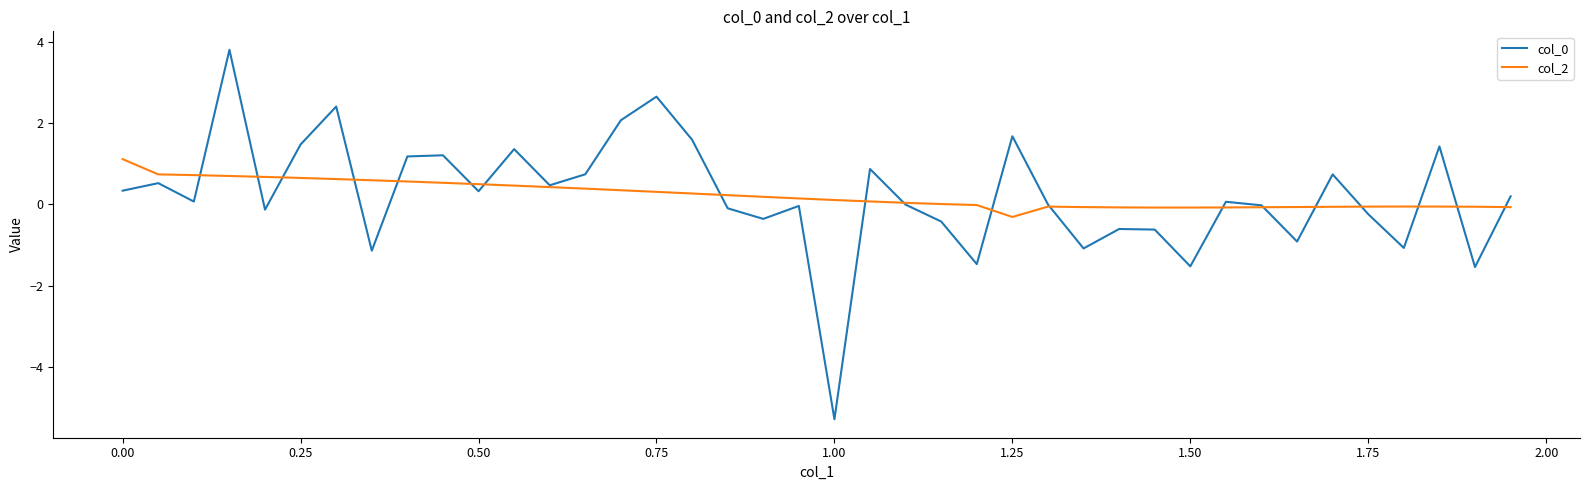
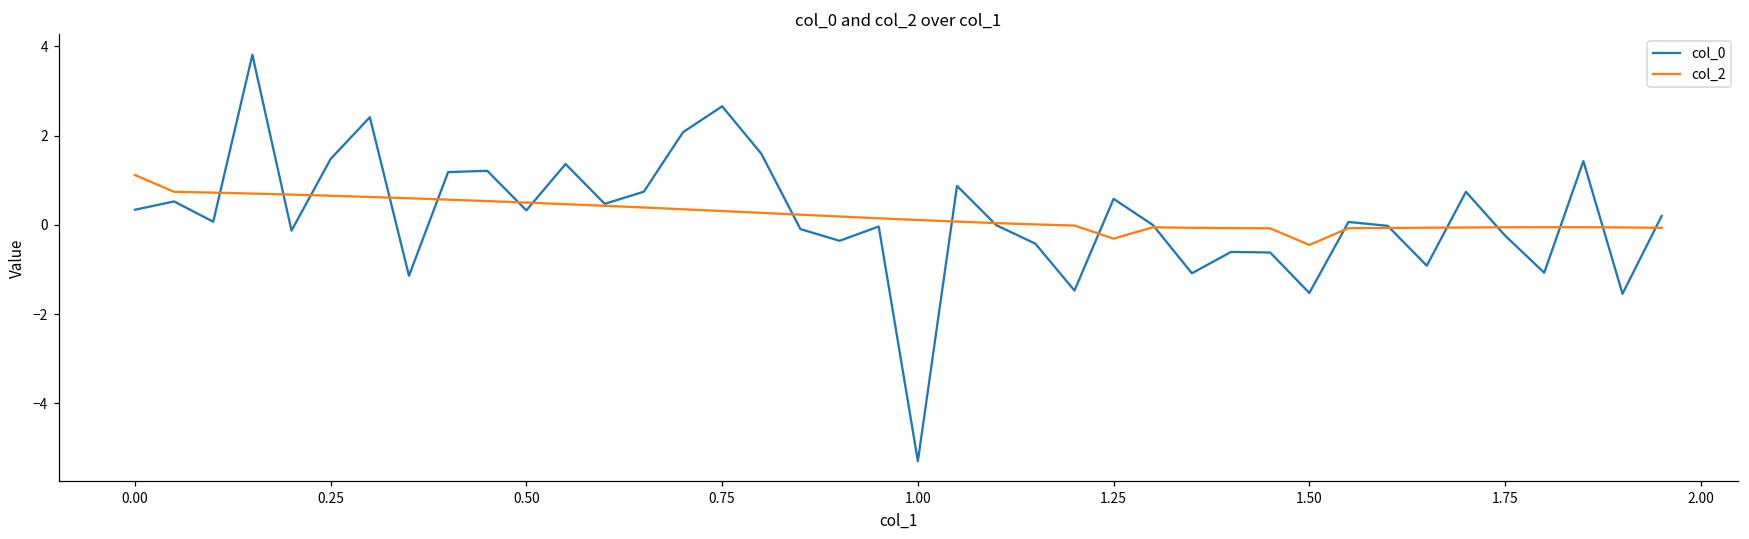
  {
    "col_0": {
      "0.00": 0.3,
      "0.25": 1.5,
      "0.50": 0.3,
      "0.75": 2.7,
      "1.00": -5.3,
-     "1.25": 1.7,
+     "1.25": 0.6,
      "1.50": -1.5,
      "1.75": -0.2
    },
    "col_2": {
      "0.00": 1.1,
      "0.25": 0.7,
      "0.50": 0.5,
      "0.75": 0.3,
      "1.00": 0.1,
      "1.25": -0.3,
-     "1.50": -0.1,
+     "1.50": -0.5,
      "1.75": -0.1
    }
  }
